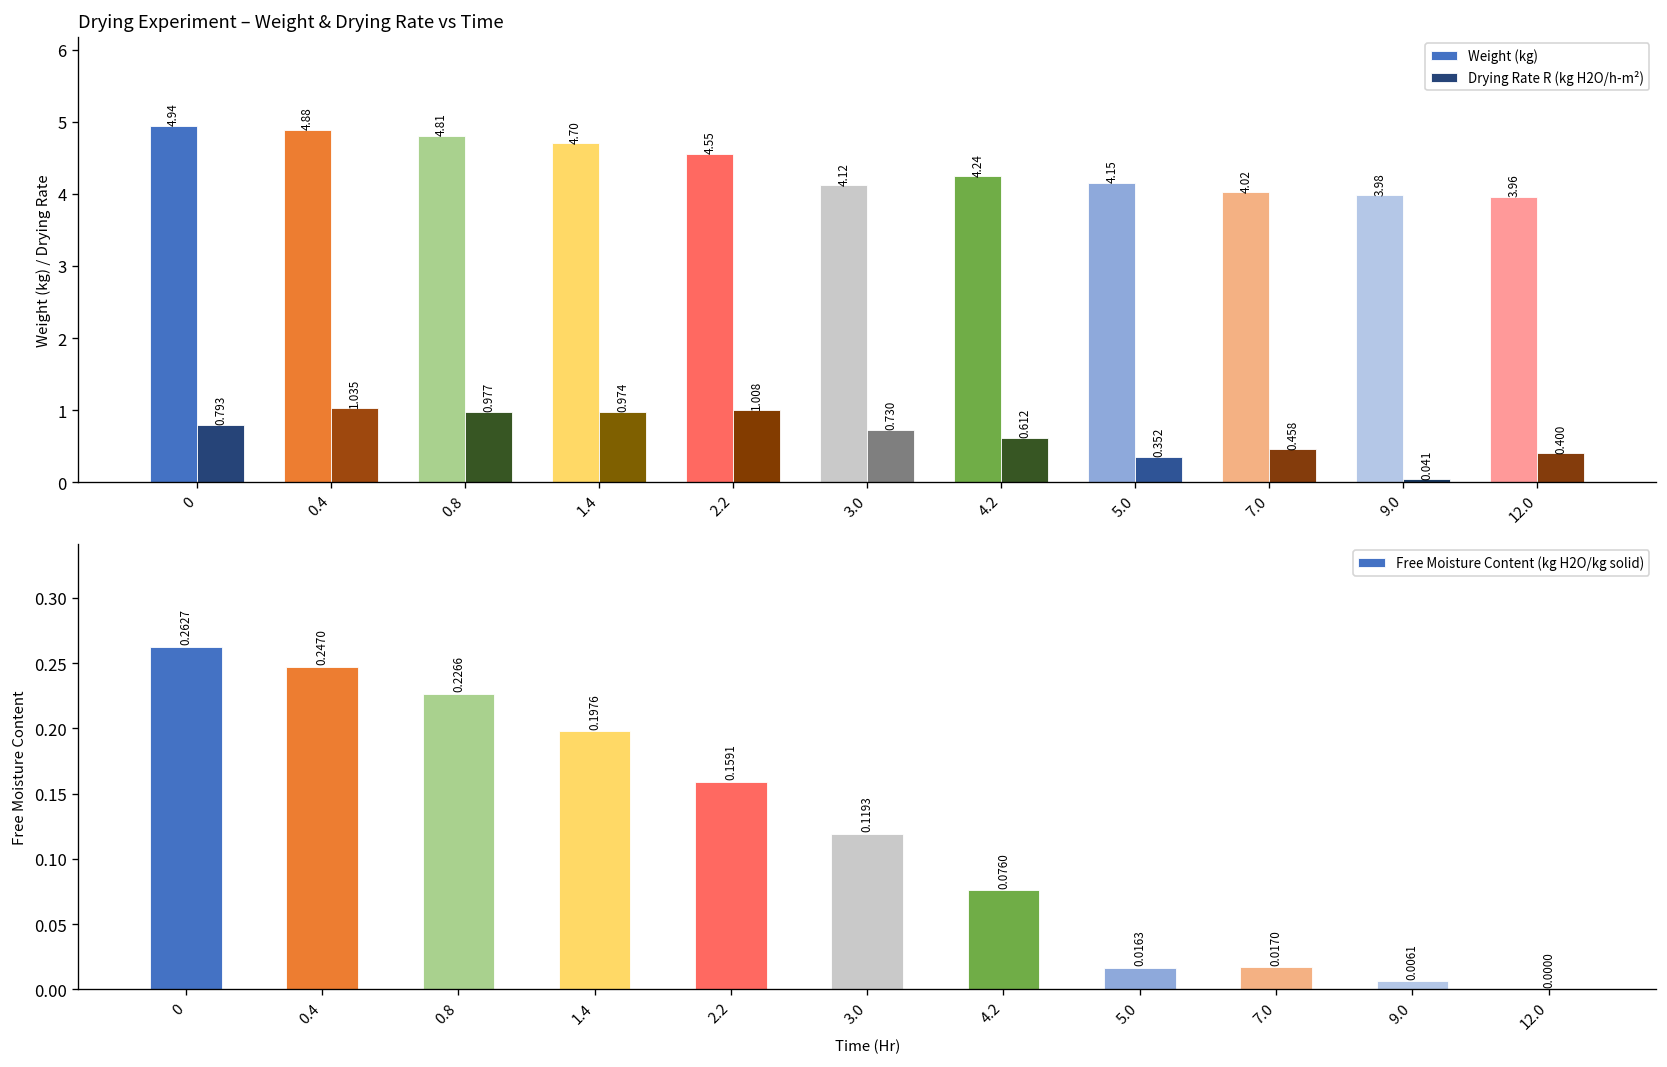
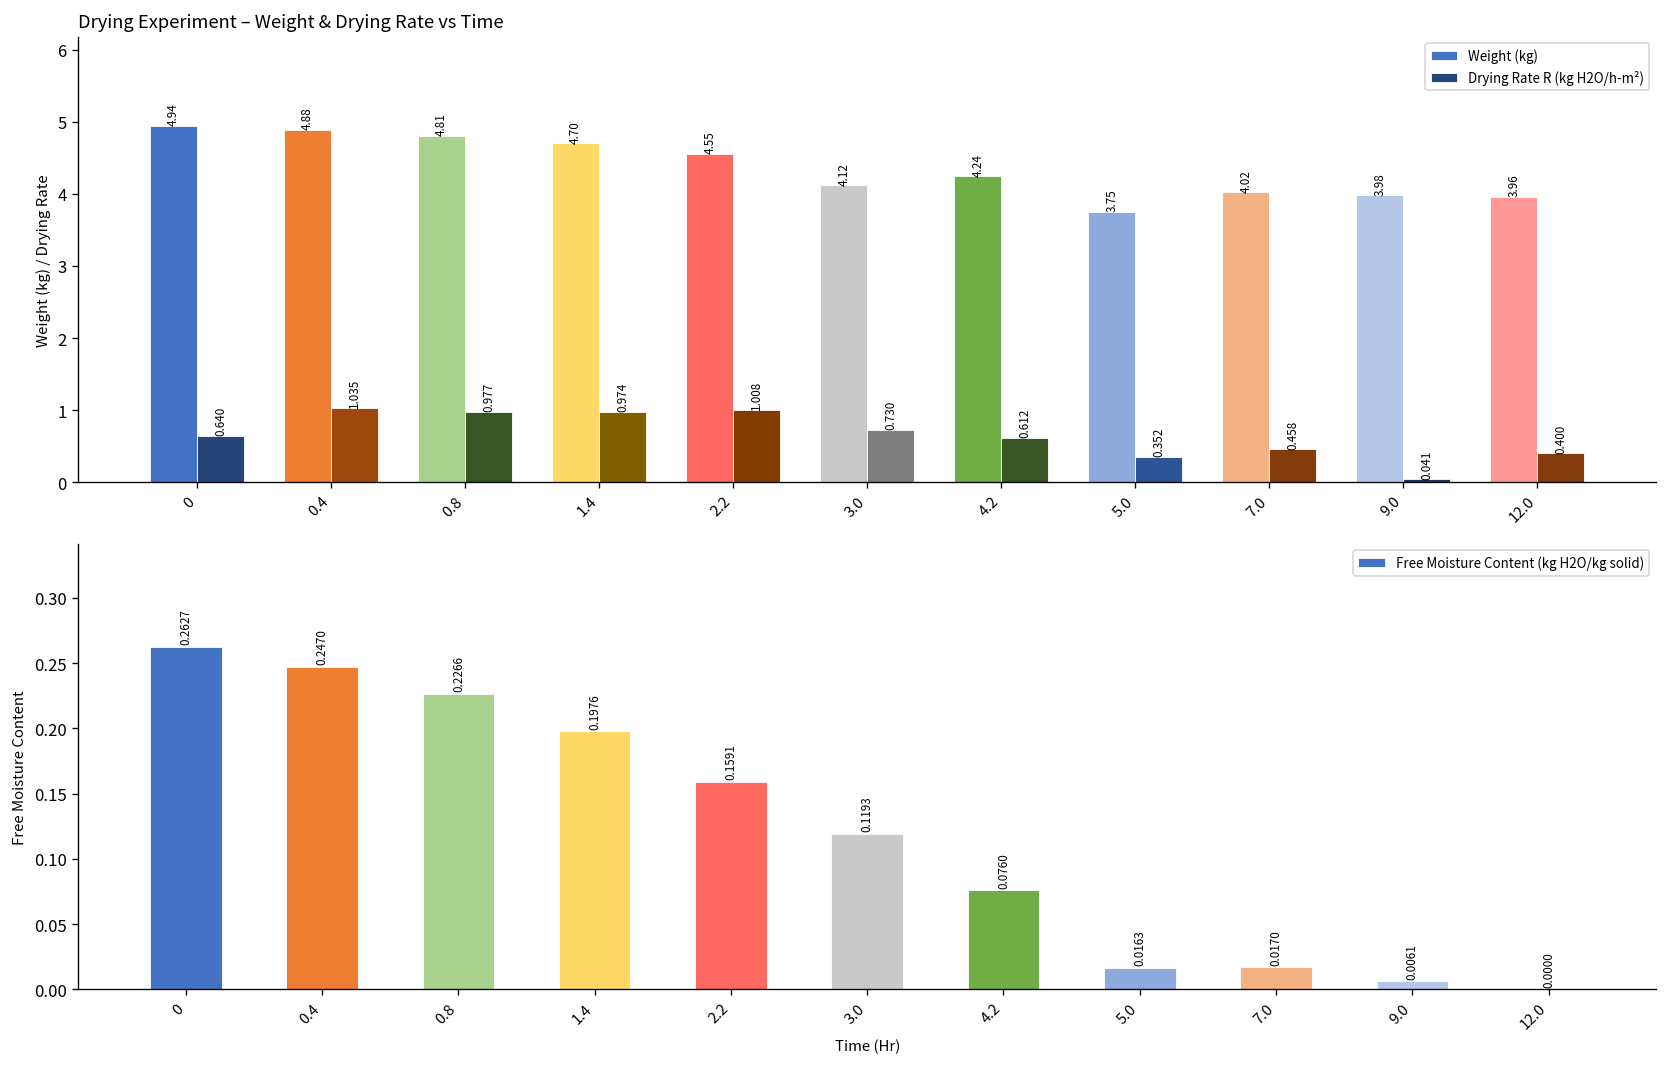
  {
    "Drying Experiment – Weight & Drying Rate vs Time": {
      "Weight (kg)": {
        "0": 4.94,
        "0.4": 4.88,
        "0.8": 4.81,
        "1.4": 4.70,
        "2.2": 4.55,
        "3.0": 4.12,
        "4.2": 4.24,
-       "5.0": 4.15,
+       "5.0": 3.75,
        "7.0": 4.02,
        "9.0": 3.98,
        "12.0": 3.96
      },
      "Drying Rate R (kg H2O/h-m²)": {
-       "0": 0.793,
+       "0": 0.640,
        "0.4": 1.035,
        "0.8": 0.977,
        "1.4": 0.974,
        "2.2": 1.008,
        "3.0": 0.730,
        "4.2": 0.612,
        "5.0": 0.352,
        "7.0": 0.458,
        "9.0": 0.041,
        "12.0": 0.400
      }
    }
  }
